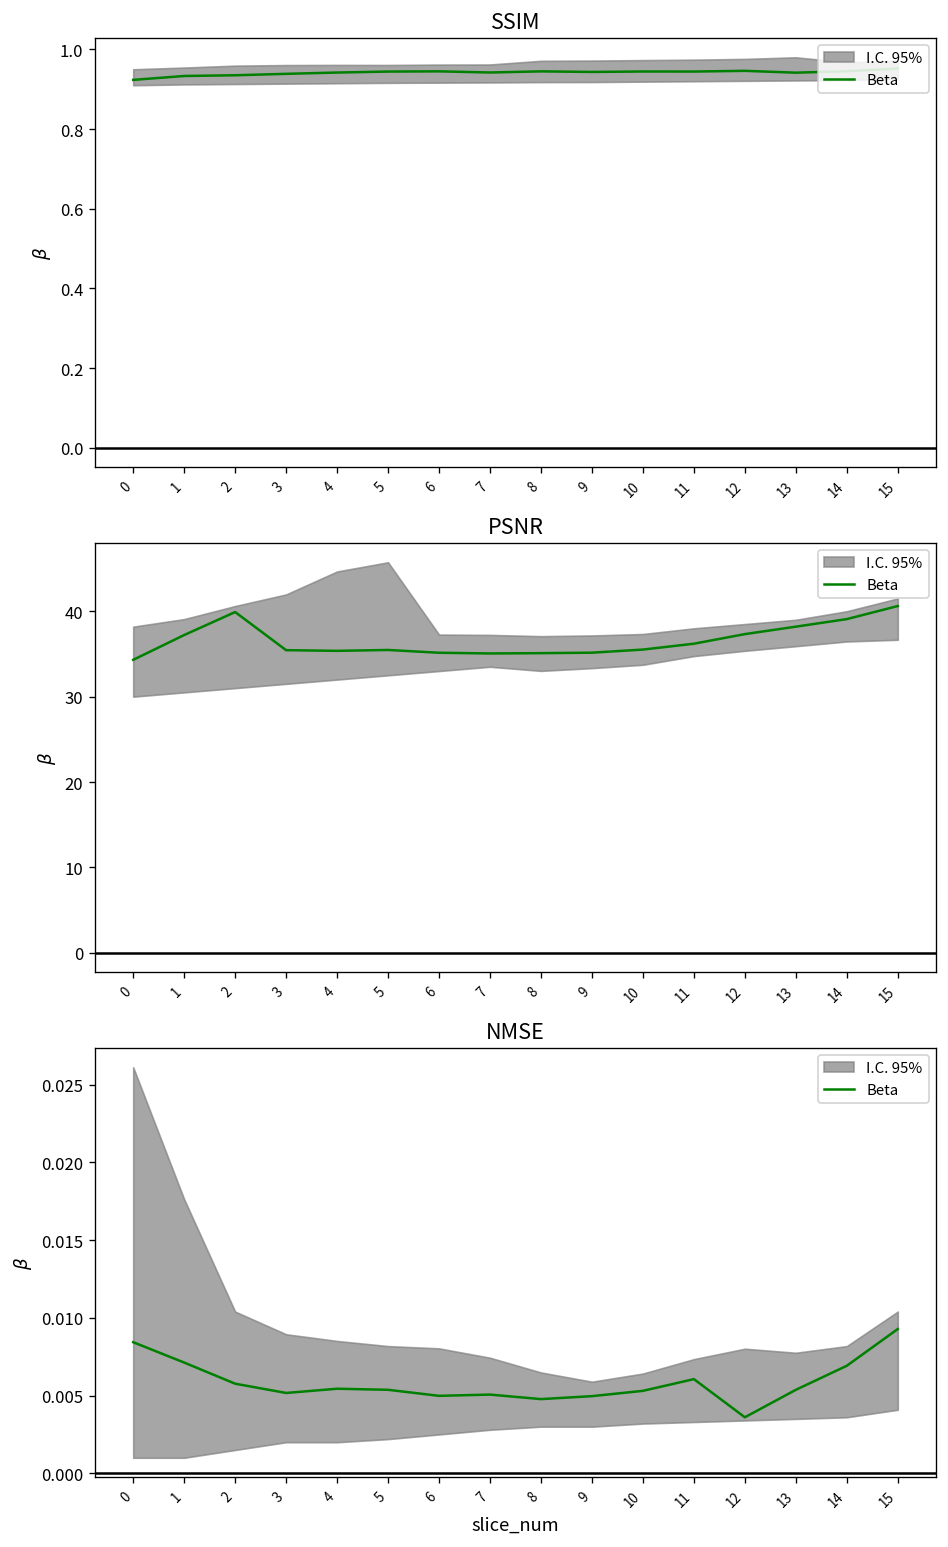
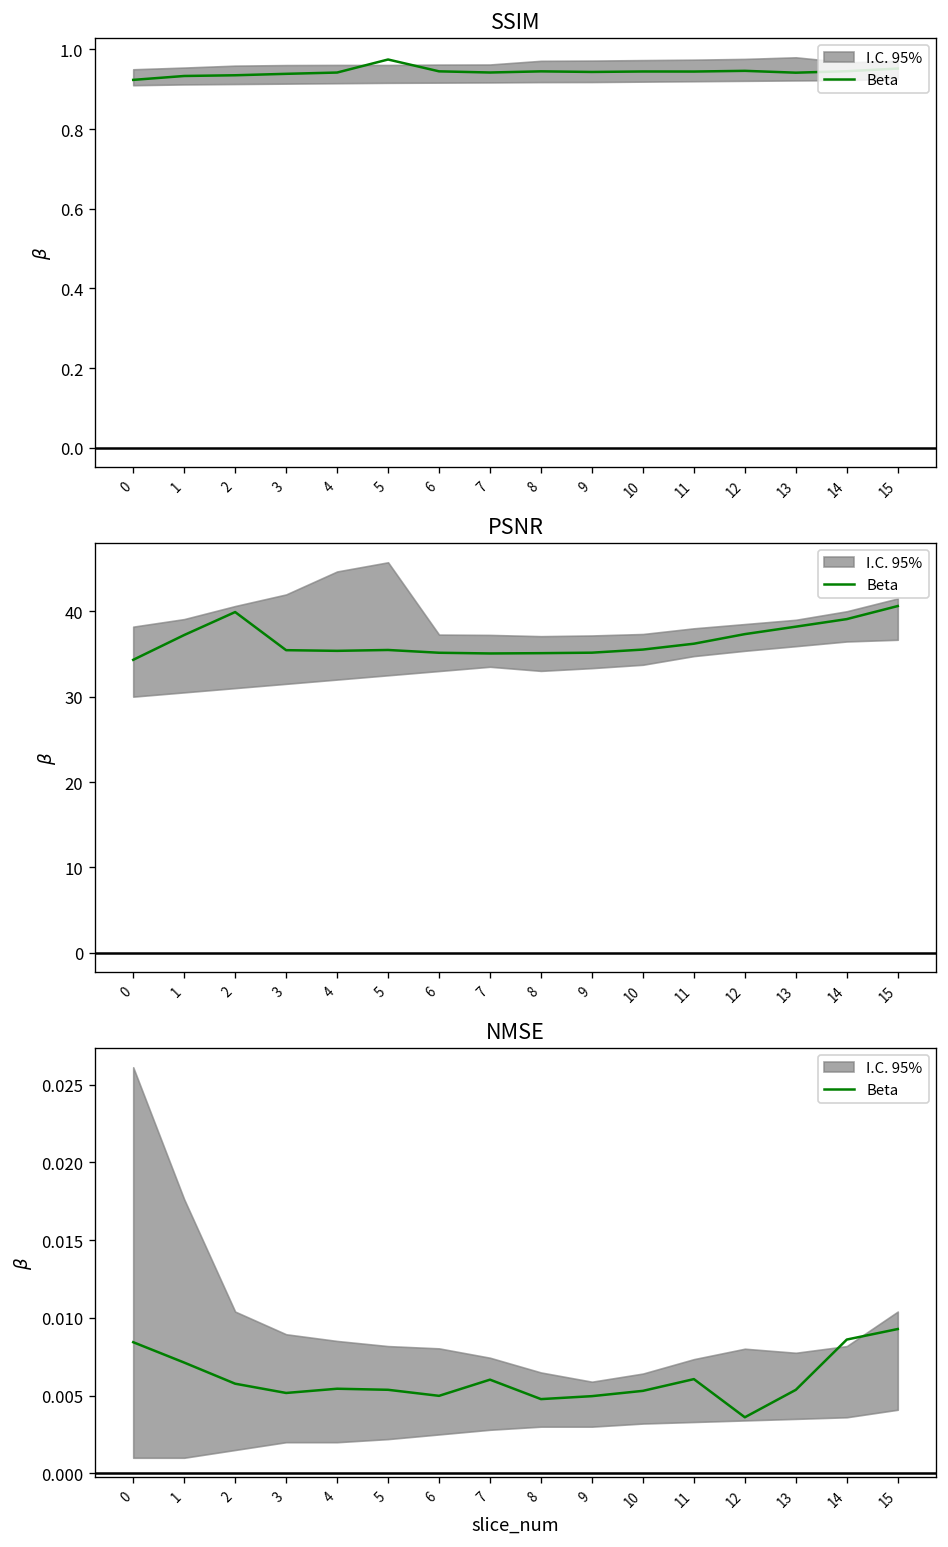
  {
    "SSIM": {
      "Beta": {
        "0": 0.92,
        "1": 0.93,
        "2": 0.93,
        "3": 0.94,
        "4": 0.94,
-       "5": 0.94,
+       "5": 0.97,
        "6": 0.94,
        "7": 0.94,
        "8": 0.94,
        "9": 0.94,
        "10": 0.94,
        "11": 0.94,
        "12": 0.95,
        "13": 0.94
      }
    },
    "PSNR": {
      "Beta": {
        "0": 34,
        "1": 37,
        "2": 40,
        "3": 35,
        "4": 35,
        "5": 35,
        "6": 35,
        "7": 35,
        "8": 35,
        "9": 35,
        "10": 36,
        "11": 36,
        "12": 37,
        "13": 38,
        "14": 39,
        "15": 41
      }
    },
    "NMSE": {
      "Beta": {
        "0": 0.0084,
        "1": 0.0071,
        "2": 0.0058,
        "3": 0.0052,
        "4": 0.0054,
        "5": 0.0054,
        "6": 0.0050,
-       "7": 0.0051,
+       "7": 0.0060,
        "8": 0.0048,
        "9": 0.0050,
        "10": 0.0053,
        "11": 0.0061,
        "12": 0.0036,
        "13": 0.0054,
-       "14": 0.0069,
+       "14": 0.0086,
        "15": 0.0093
      }
    }
  }
